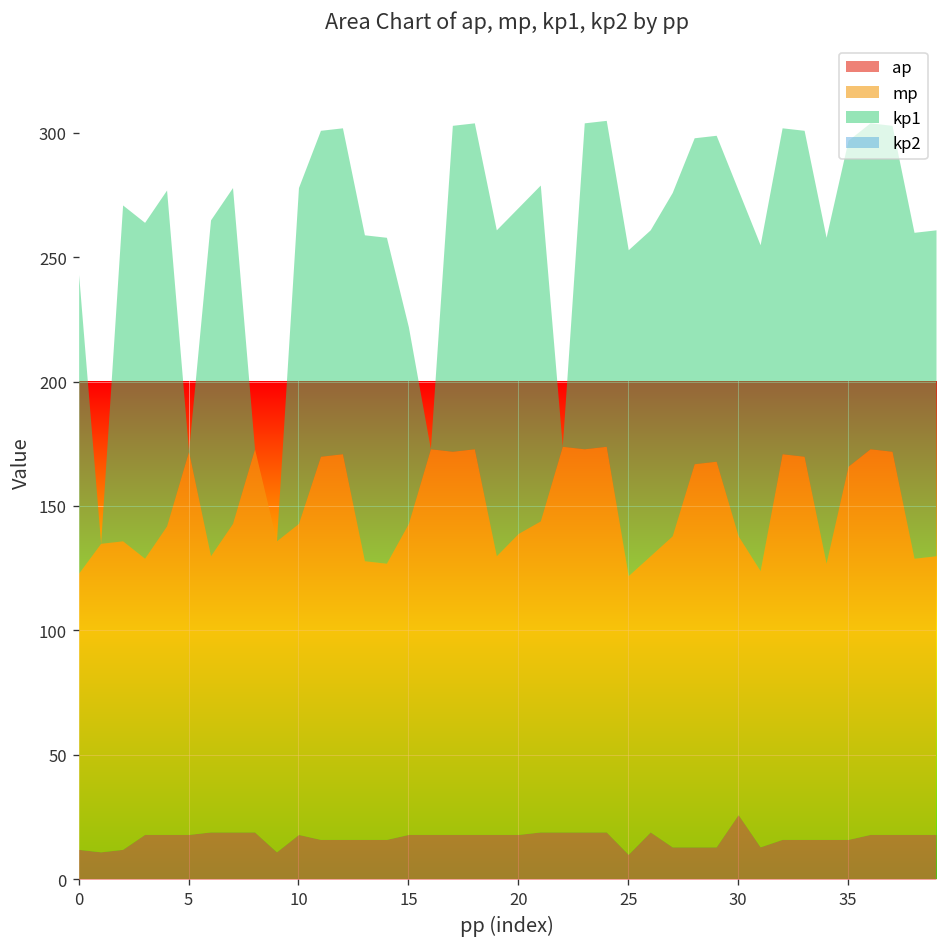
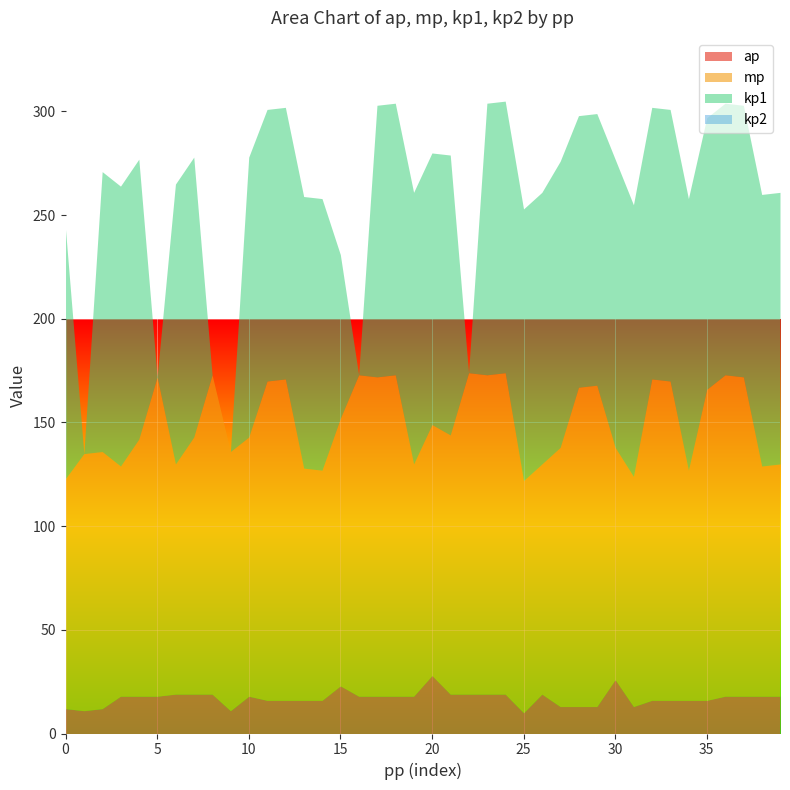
  {
    "ap": {
      "0": 12,
      "5": 18,
      "10": 18,
-     "15": 18,
-     "20": 18,
+     "15": 23,
+     "20": 28,
      "25": 10,
      "30": 26,
      "35": 16
    },
    "mp": {
      "0": 111,
      "10": 125,
-     "15": 125,
+     "15": 129,
      "20": 121,
      "25": 112,
      "30": 112,
      "35": 150
    }
  }
